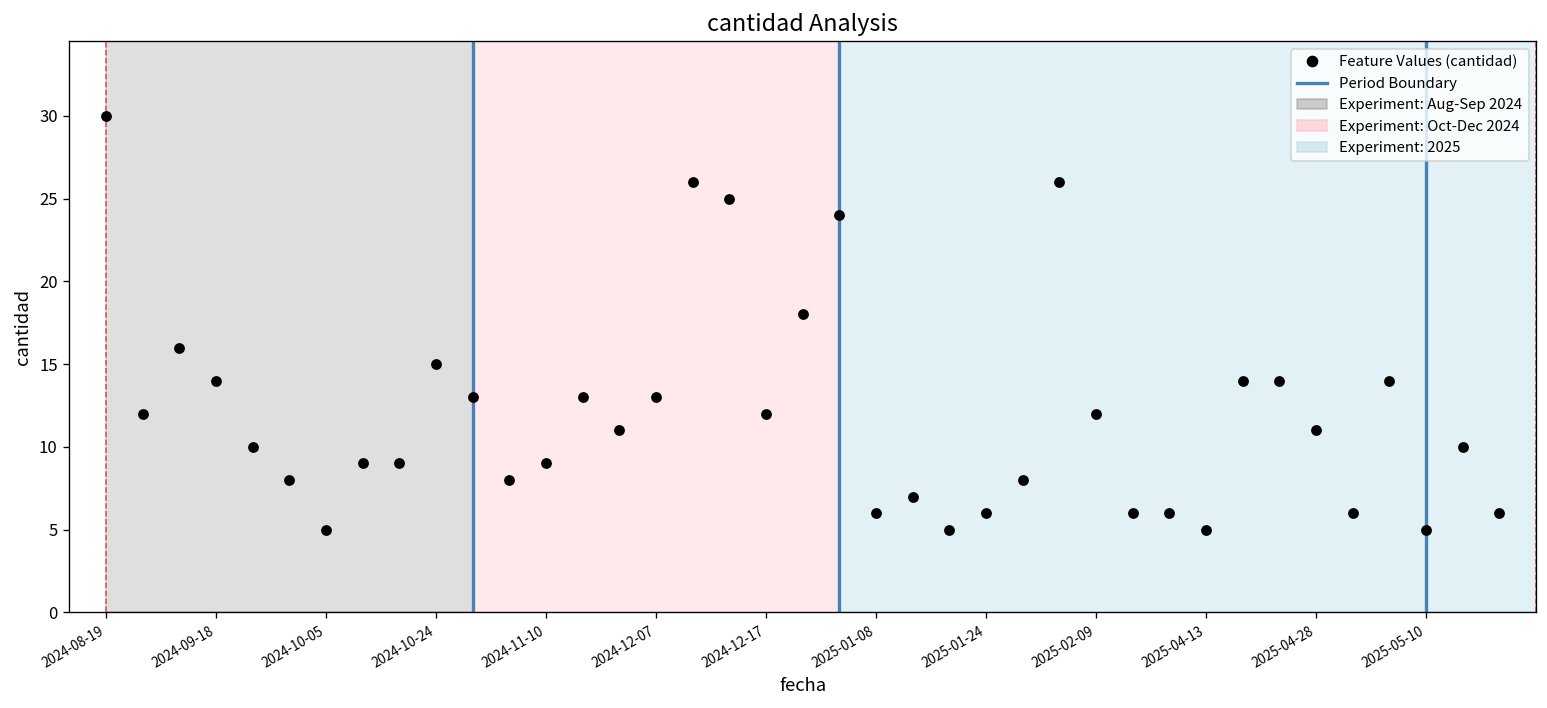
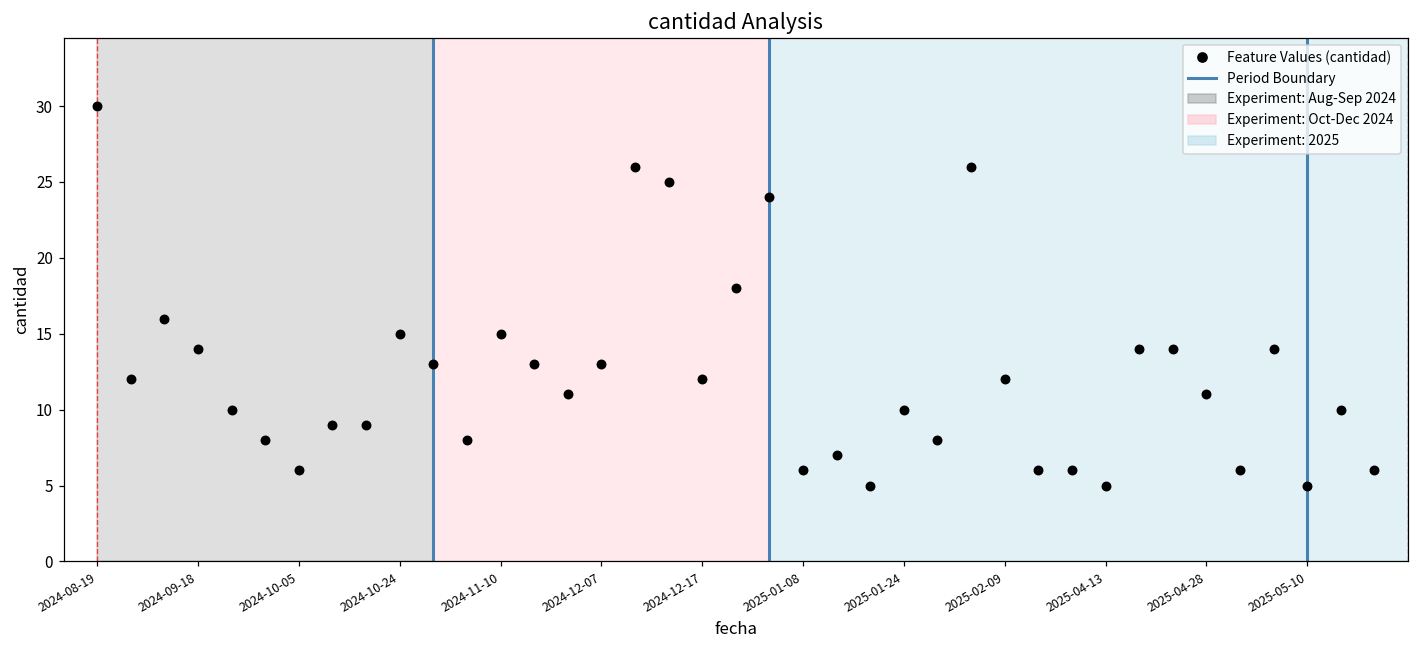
  {
-   "2024-10-05": 5,
-   "2024-11-10": 9,
-   "2025-01-24": 6
+   "2024-10-05": 6,
+   "2024-11-10": 15,
+   "2025-01-24": 10
  }
